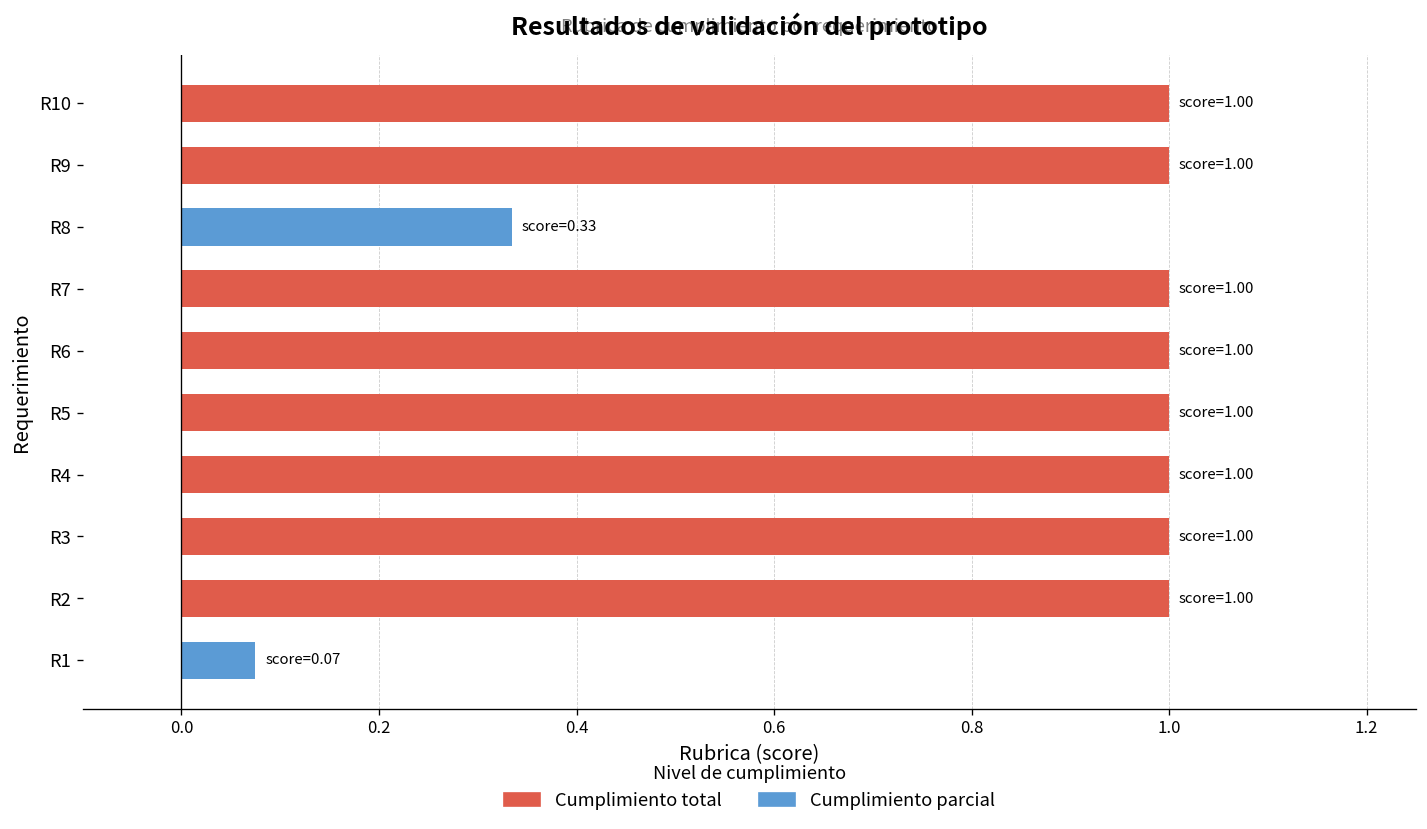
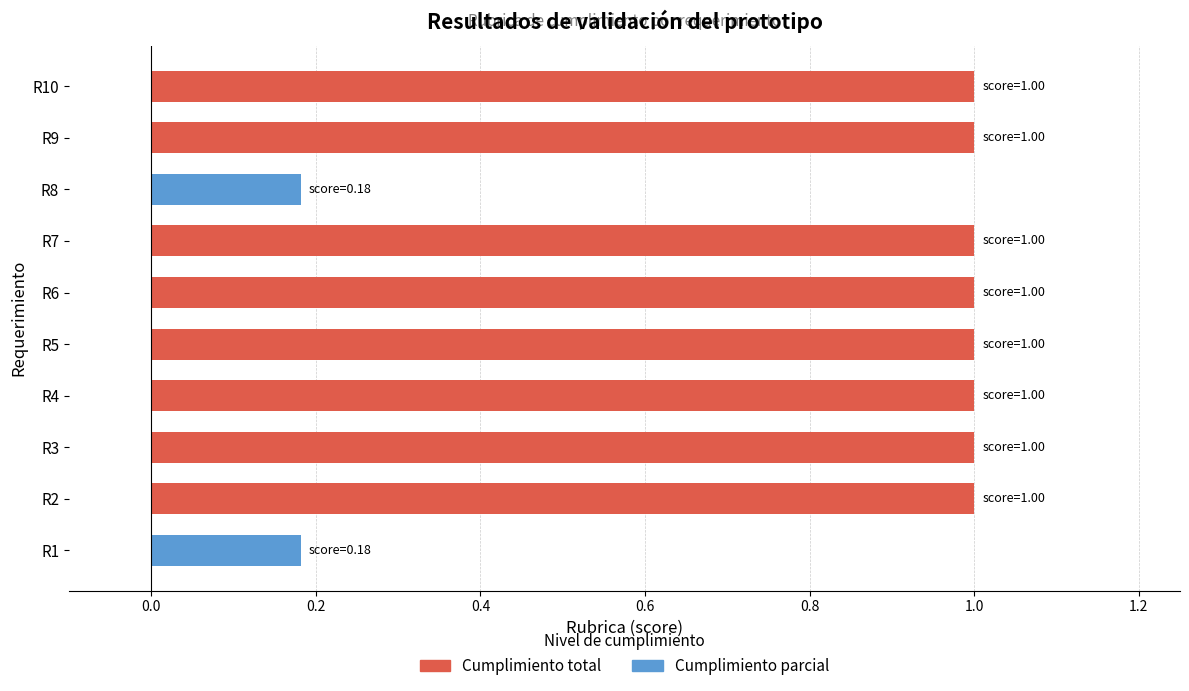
  {
    "R10": 1.00,
    "R9": 1.00,
-   "R8": 0.33,
+   "R8": 0.18,
    "R7": 1.00,
    "R6": 1.00,
    "R5": 1.00,
    "R4": 1.00,
    "R3": 1.00,
    "R2": 1.00,
-   "R1": 0.07
+   "R1": 0.18
  }
